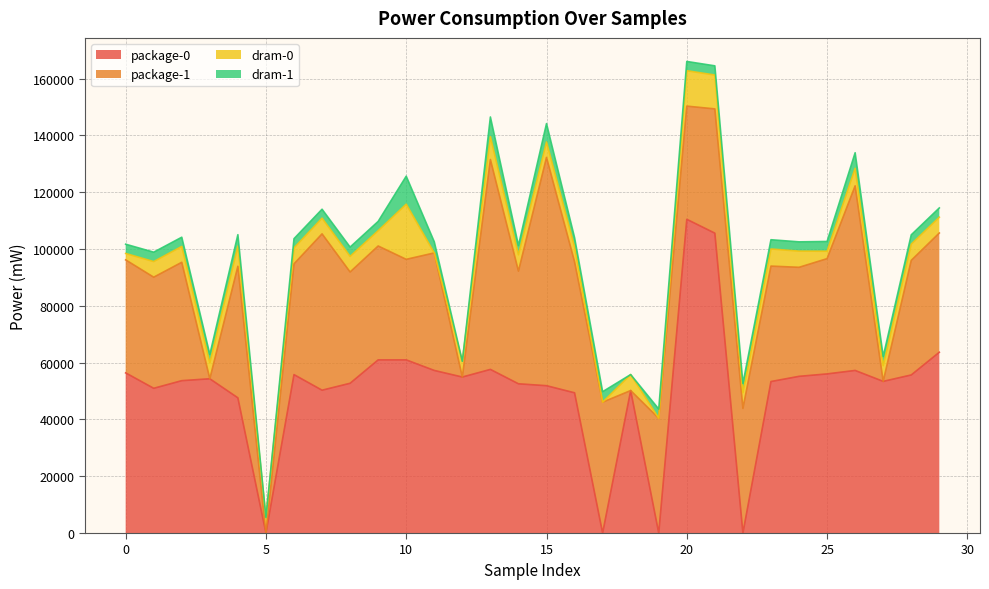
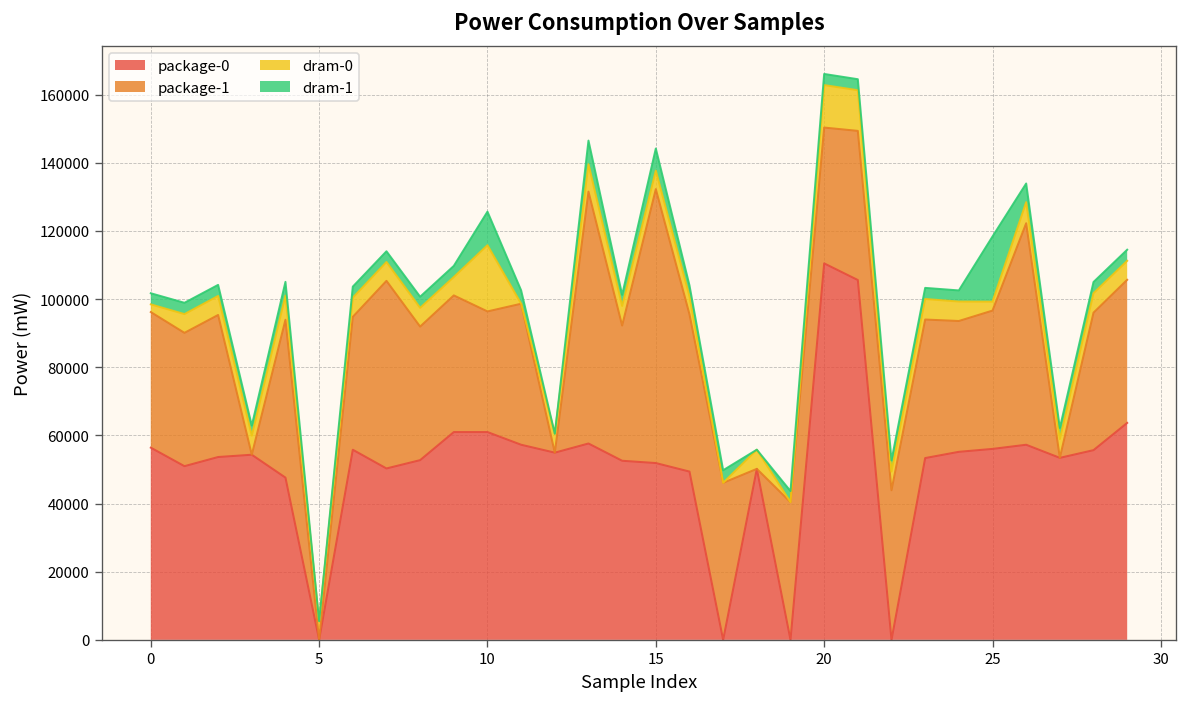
  {
    "dram-0": {
      "0": 2000,
      "10": 19000,
      "15": 5000,
      "20": 12000,
      "25": 3000
    },
    "dram-1": {
      "0": 3000,
      "10": 10000,
      "15": 6000,
      "20": 3000,
-     "25": 3000
+     "25": 19000
    }
  }
